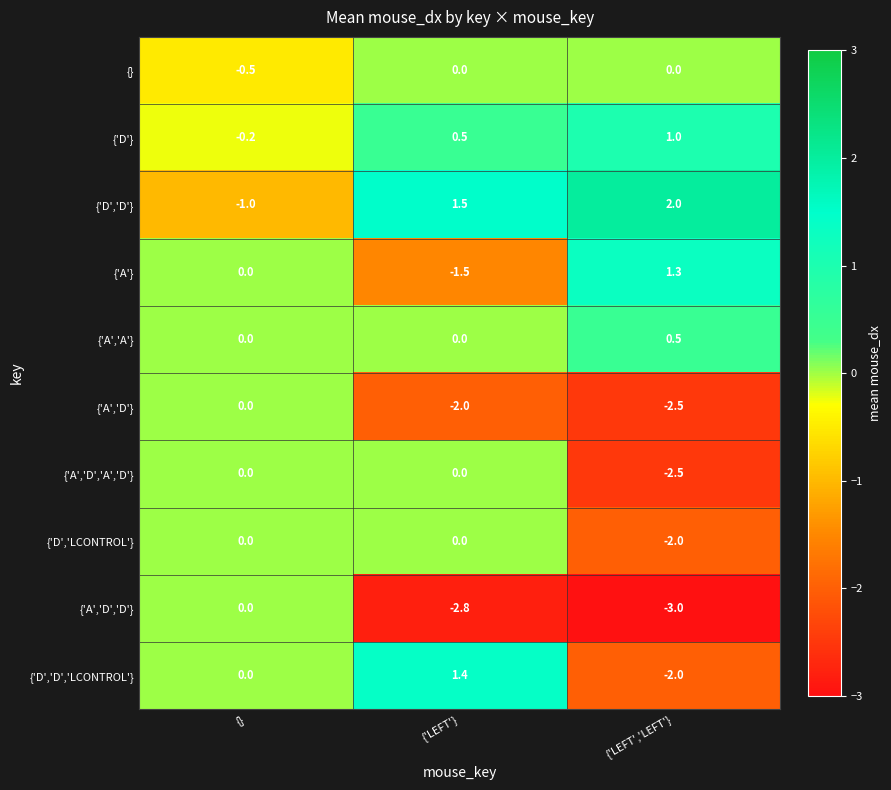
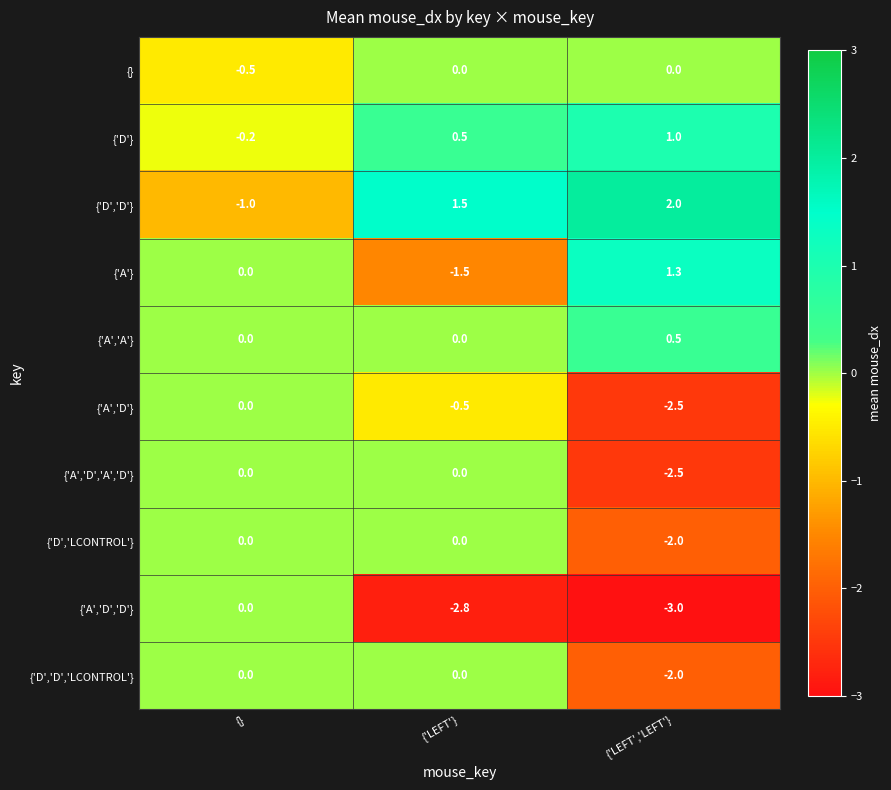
  {
    "{}": {
      "{}": -0.5,
      "{'LEFT'}": 0.0,
      "{'LEFT','LEFT'}": 0.0
    },
    "{'D'}": {
      "{}": -0.2,
      "{'LEFT'}": 0.5,
      "{'LEFT','LEFT'}": 1.0
    },
    "{'D','D'}": {
      "{}": -1.0,
      "{'LEFT'}": 1.5,
      "{'LEFT','LEFT'}": 2.0
    },
    "{'A'}": {
      "{}": 0.0,
      "{'LEFT'}": -1.5,
      "{'LEFT','LEFT'}": 1.3
    },
    "{'A','A'}": {
      "{}": 0.0,
      "{'LEFT'}": 0.0,
      "{'LEFT','LEFT'}": 0.5
    },
    "{'A','D'}": {
      "{}": 0.0,
-     "{'LEFT'}": -2.0,
+     "{'LEFT'}": -0.5,
      "{'LEFT','LEFT'}": -2.5
    },
    "{'A','D','A','D'}": {
      "{}": 0.0,
      "{'LEFT'}": 0.0,
      "{'LEFT','LEFT'}": -2.5
    },
    "{'D','LCONTROL'}": {
      "{}": 0.0,
      "{'LEFT'}": 0.0,
      "{'LEFT','LEFT'}": -2.0
    },
    "{'A','D','D'}": {
      "{}": 0.0,
      "{'LEFT'}": -2.8,
      "{'LEFT','LEFT'}": -3.0
    },
    "{'D','D','LCONTROL'}": {
      "{}": 0.0,
-     "{'LEFT'}": 1.4,
+     "{'LEFT'}": 0.0,
      "{'LEFT','LEFT'}": -2.0
    }
  }
